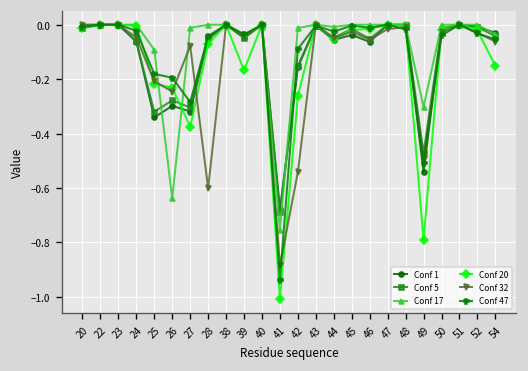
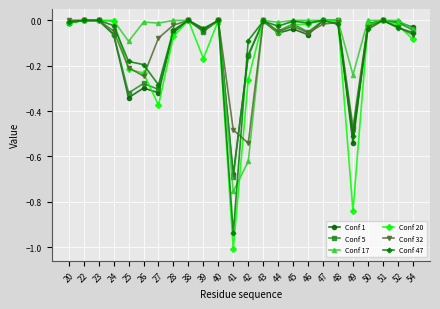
  {
    "Conf 17": {
      "25": -0.09,
-     "26": -0.64,
+     "26": -0.01,
      "27": -0.01,
      "28": 0.00,
      "41": -0.75,
-     "42": -0.01,
+     "42": -0.62,
      "44": -0.01,
-     "49": -0.30,
+     "49": -0.24,
      "50": 0.00
    },
    "Conf 20": {
      "26": -0.23,
      "27": -0.37,
      "28": -0.07,
      "39": -0.17,
      "41": -1.01,
      "42": -0.26,
-     "49": -0.79,
-     "54": -0.15
+     "49": -0.84,
+     "54": -0.08
    },
    "Conf 32": {
      "24": -0.05,
      "26": -0.25,
      "27": -0.08,
-     "28": -0.60,
-     "41": -0.88,
+     "28": -0.02,
+     "41": -0.48,
      "42": -0.54,
      "47": -0.02,
      "49": -0.49
    }
  }
